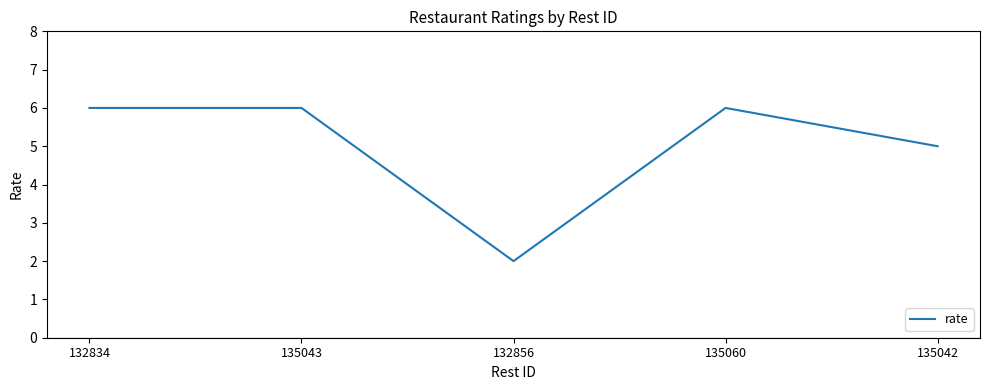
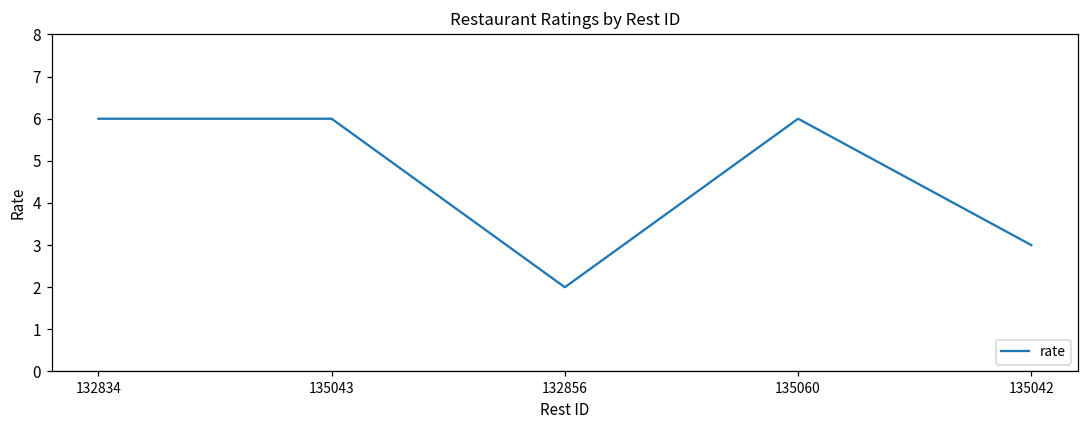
  {
    "132834": 6,
    "135043": 6,
    "132856": 2,
    "135060": 6,
-   "135042": 5
+   "135042": 3
  }
